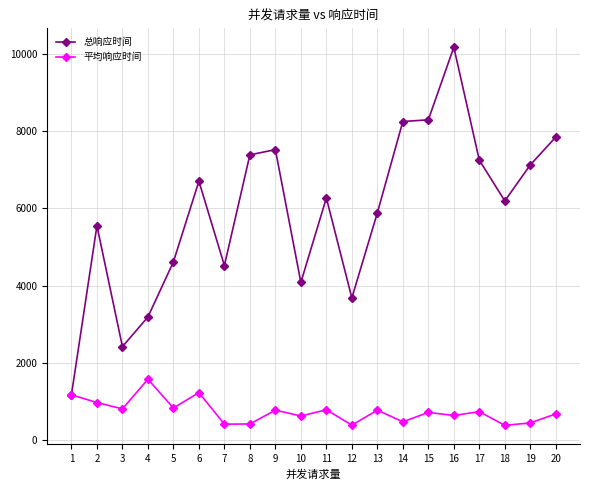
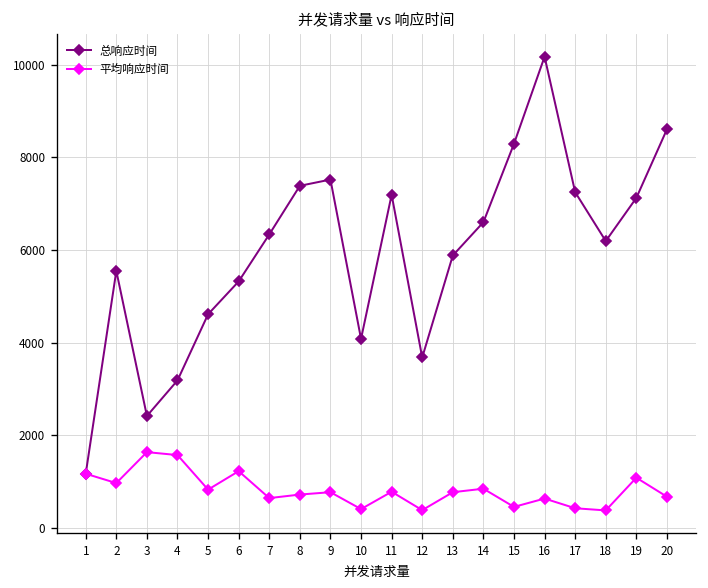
  {
    "总响应时间": {
      "2": 5500,
      "3": 2400,
      "4": 3200,
      "5": 4600,
-     "6": 6700,
-     "7": 4500,
+     "6": 5300,
+     "7": 6300,
      "8": 7400,
      "9": 7500,
      "10": 4100,
-     "11": 6300,
+     "11": 7200,
      "12": 3700,
      "13": 5900,
-     "14": 8200,
+     "14": 6600,
      "15": 8300,
      "16": 10200,
      "17": 7200,
      "18": 6200,
      "19": 7100,
-     "20": 7800
+     "20": 8600
    },
    "平均响应时间": {
      "2": 1000,
-     "3": 800,
+     "3": 1600,
      "4": 1600,
      "5": 800,
      "6": 1200,
-     "7": 400,
-     "8": 400,
+     "7": 600,
+     "8": 700,
      "9": 800,
-     "10": 600,
+     "10": 400,
      "11": 800,
      "12": 400,
      "13": 800,
-     "14": 500,
-     "15": 700,
+     "14": 800,
+     "15": 500,
      "16": 600,
-     "17": 700,
+     "17": 400,
      "18": 400,
-     "19": 400,
+     "19": 1100,
      "20": 700
    }
  }
